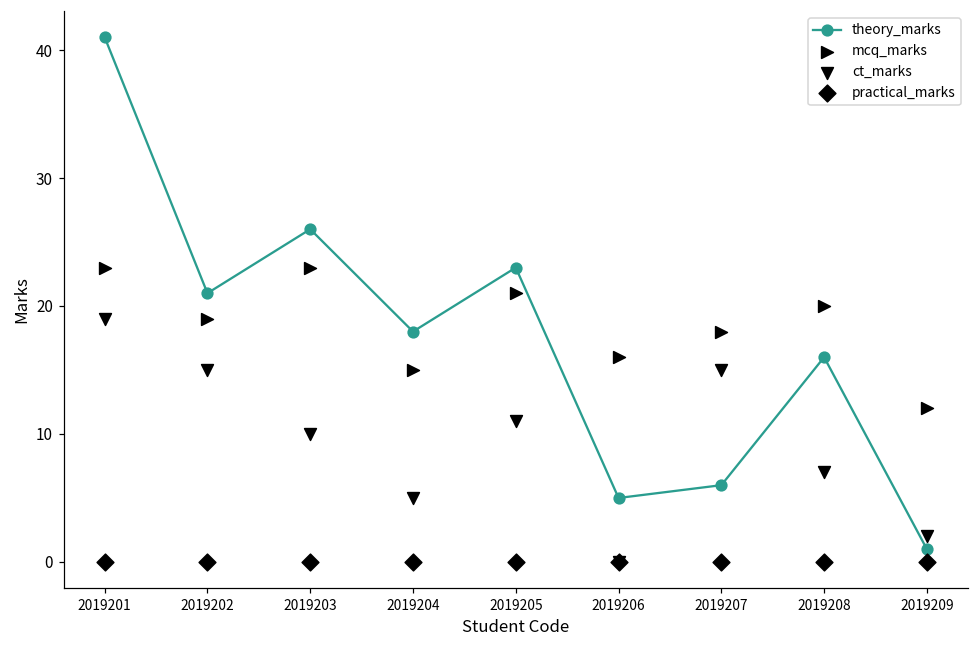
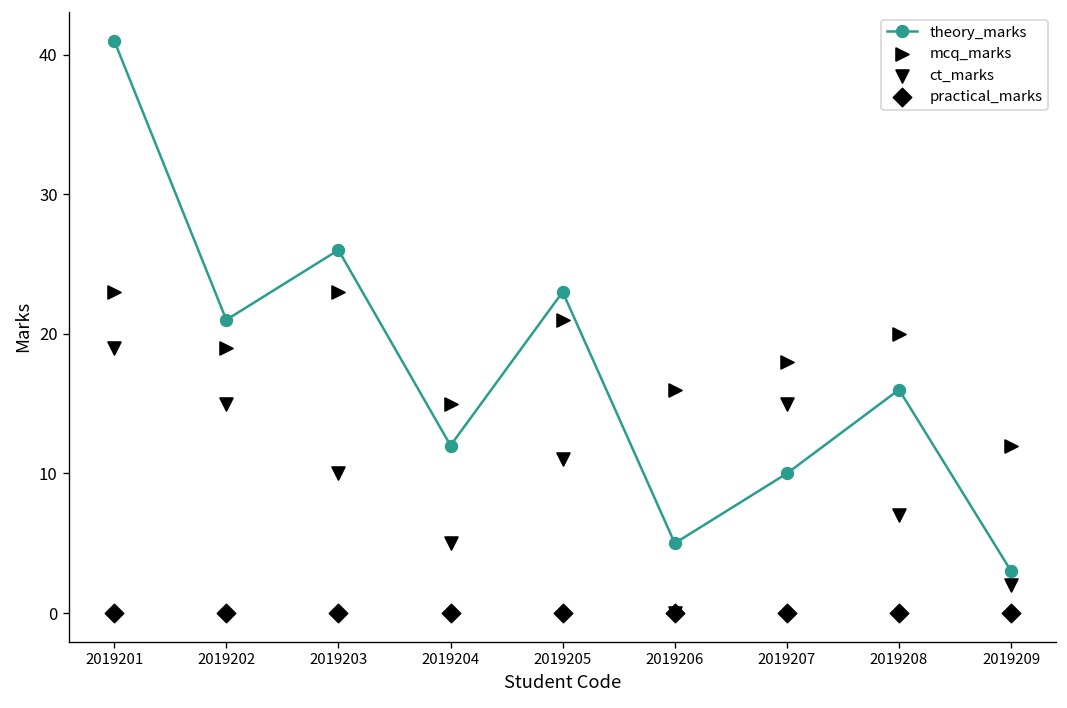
  {
    "theory_marks": {
      "2019201": 41,
      "2019202": 21,
      "2019203": 26,
-     "2019204": 18,
+     "2019204": 12,
      "2019205": 23,
      "2019206": 5,
-     "2019207": 6,
+     "2019207": 10,
      "2019208": 16,
-     "2019209": 1
+     "2019209": 3
    }
  }
